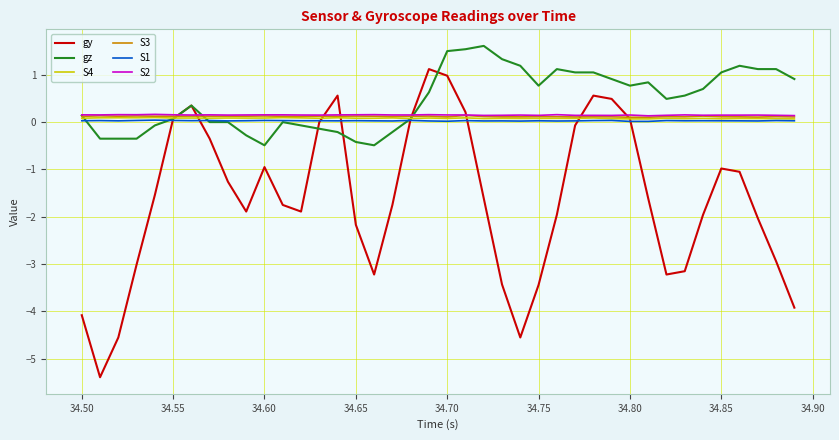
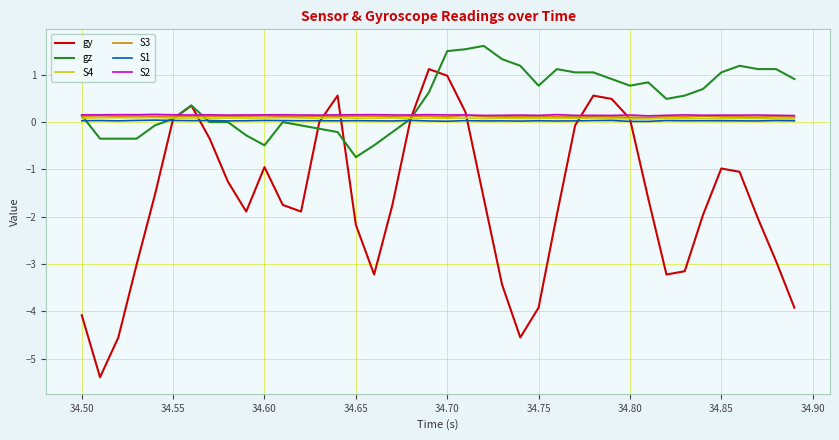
  {
    "gy": {
      "34.50": -4.1,
      "34.60": -1.0,
      "34.65": -2.2,
      "34.70": 1.0,
-     "34.75": -3.4,
+     "34.75": -3.9,
      "34.85": -1.0
    },
    "gz": {
      "34.60": -0.5,
-     "34.65": -0.4,
+     "34.65": -0.7,
      "34.70": 1.5,
      "34.75": 0.8,
      "34.80": 0.8,
      "34.85": 1.1
    },
    "S1": {
      "34.70": 0.0
    }
  }
